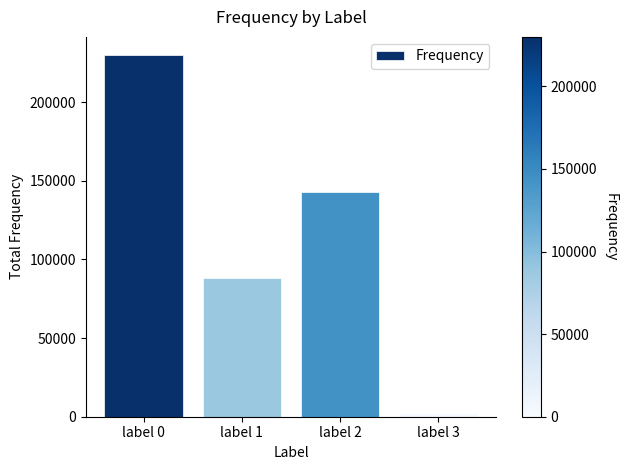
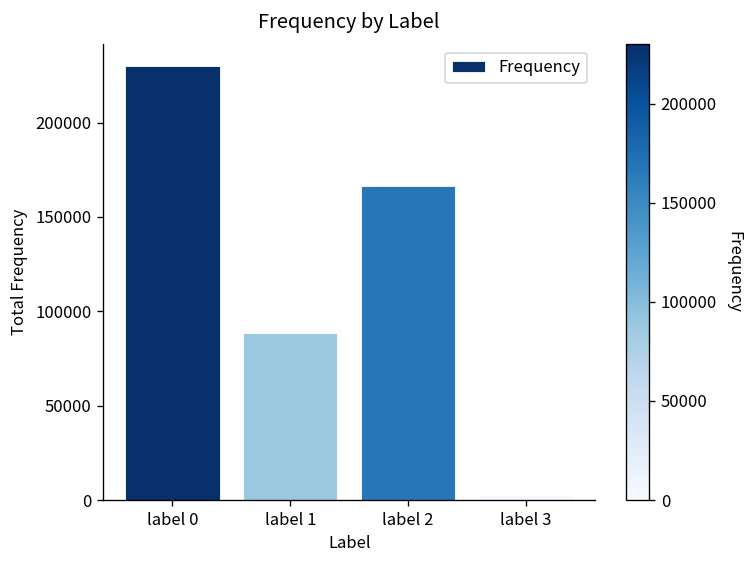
  {
    "label 0": 230000,
    "label 1": 88000,
-   "label 2": 143000,
+   "label 2": 167000,
    "label 3": 3000
  }
